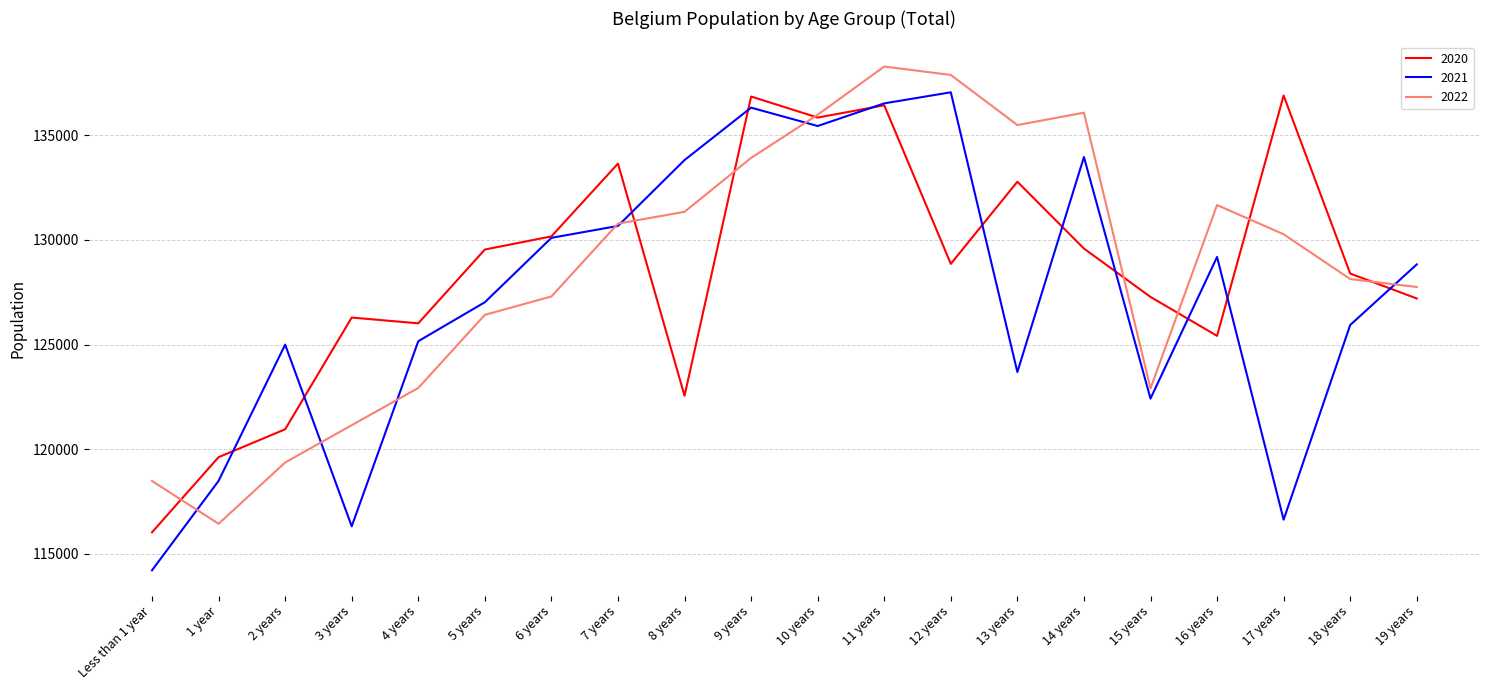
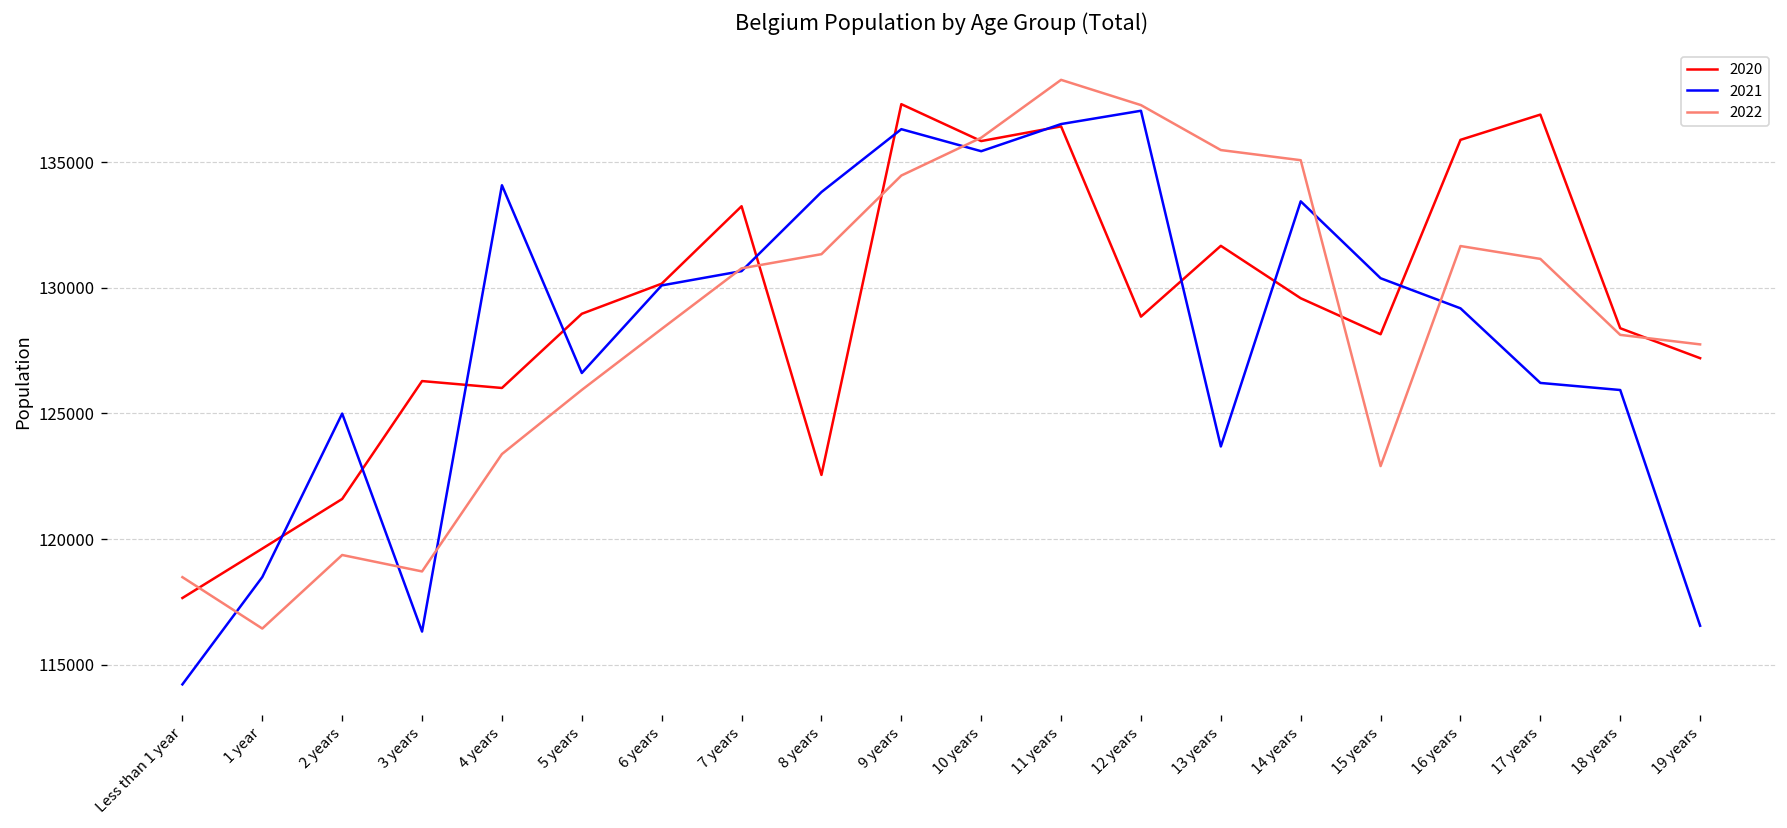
  {
    "2020": {
-     "Less than 1 year": 116000,
+     "Less than 1 year": 117700,
      "1 year": 119600,
-     "2 years": 121000,
+     "2 years": 121600,
      "3 years": 126300,
      "4 years": 126000,
-     "5 years": 129500,
-     "7 years": 133600,
+     "5 years": 129000,
+     "7 years": 133200,
      "8 years": 122600,
-     "9 years": 136800,
+     "9 years": 137300,
      "10 years": 135800,
      "12 years": 128900,
-     "13 years": 132800,
+     "13 years": 131700,
      "14 years": 129600,
-     "15 years": 127300,
-     "16 years": 125400,
+     "15 years": 128200,
+     "16 years": 135900,
      "17 years": 136900,
      "18 years": 128400,
      "19 years": 127200
    },
    "2021": {
      "Less than 1 year": 114200,
      "1 year": 118500,
      "2 years": 125000,
      "3 years": 116300,
-     "4 years": 125200,
-     "5 years": 127000,
+     "4 years": 134100,
+     "5 years": 126600,
      "8 years": 133800,
      "9 years": 136300,
      "10 years": 135400,
      "12 years": 137000,
      "13 years": 123700,
-     "14 years": 134000,
-     "15 years": 122400,
+     "14 years": 133400,
+     "15 years": 130400,
      "16 years": 129200,
-     "17 years": 116600,
+     "17 years": 126200,
      "18 years": 125900,
-     "19 years": 128800
+     "19 years": 116500
    },
    "2022": {
      "Less than 1 year": 118500,
      "1 year": 116400,
      "2 years": 119400,
-     "3 years": 121100,
-     "4 years": 122900,
-     "5 years": 126400,
-     "6 years": 127300,
+     "3 years": 118700,
+     "4 years": 123400,
+     "5 years": 125900,
+     "6 years": 128400,
      "8 years": 131300,
-     "9 years": 133900,
+     "9 years": 134500,
      "10 years": 136000,
      "11 years": 138300,
-     "12 years": 137900,
+     "12 years": 137300,
      "13 years": 135500,
-     "14 years": 136100,
+     "14 years": 135100,
      "15 years": 122900,
      "16 years": 131700,
-     "17 years": 130300,
+     "17 years": 131100,
      "18 years": 128100,
      "19 years": 127700
    }
  }
